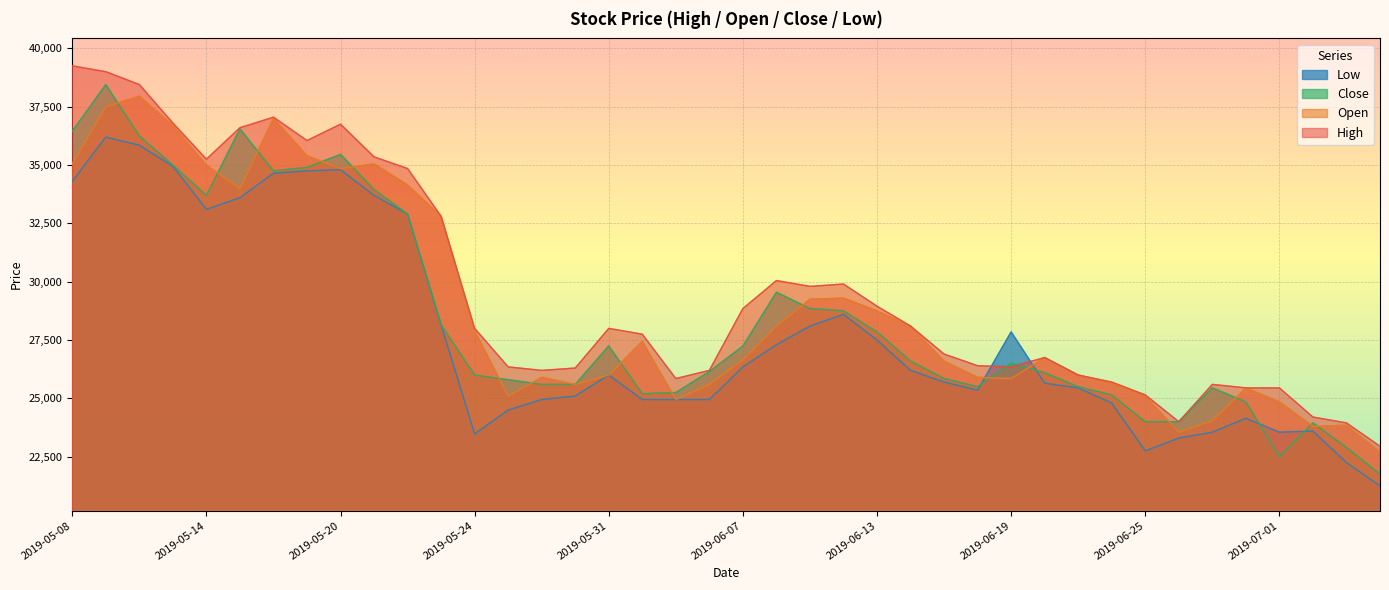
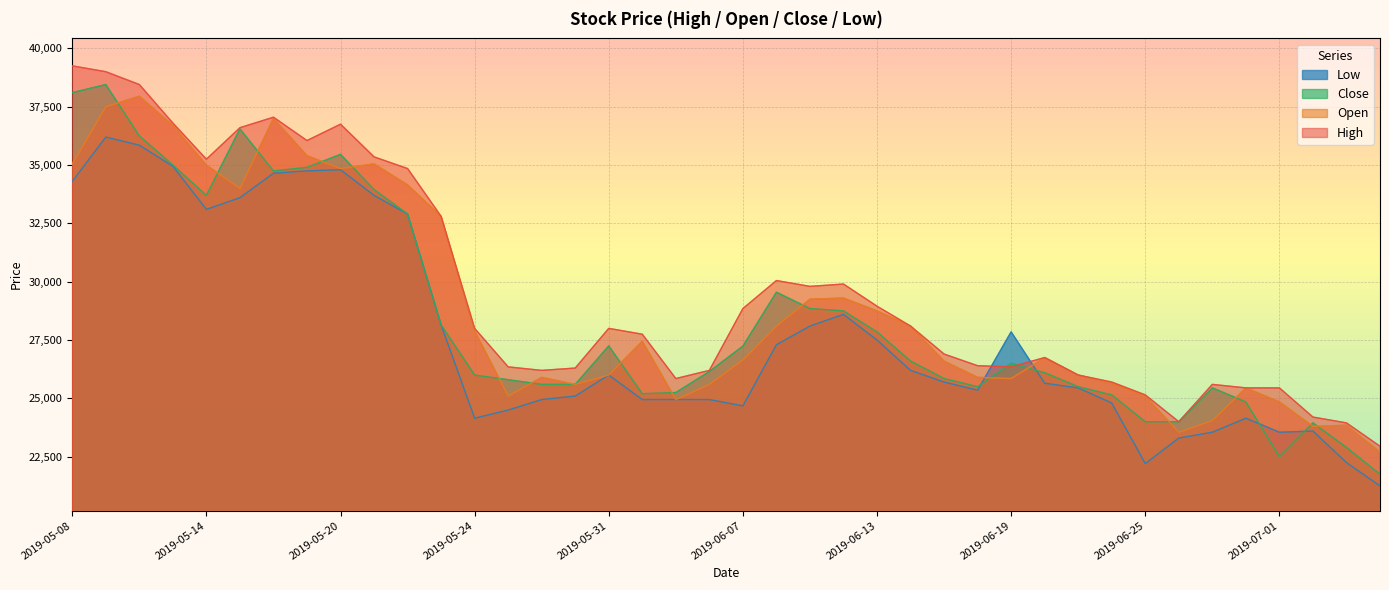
  {
    "Low": {
      "2019-05-08": "34,300",
      "2019-05-14": "33,100",
-     "2019-05-24": "23,500",
-     "2019-06-07": "26,400",
+     "2019-05-24": "24,200",
+     "2019-06-07": "24,700",
      "2019-06-13": "27,500",
      "2019-06-19": "27,800",
-     "2019-06-25": "22,800",
+     "2019-06-25": "22,200",
      "2019-07-01": "23,600"
    },
    "Close": {
-     "2019-05-08": "36,500",
+     "2019-05-08": "38,100",
      "2019-05-14": "33,700",
      "2019-05-20": "35,500",
      "2019-05-24": "26,000",
      "2019-05-31": "27,300",
      "2019-06-07": "27,200",
      "2019-06-13": "27,900",
      "2019-06-19": "26,500",
      "2019-06-25": "24,000",
      "2019-07-01": "22,500"
    }
  }
